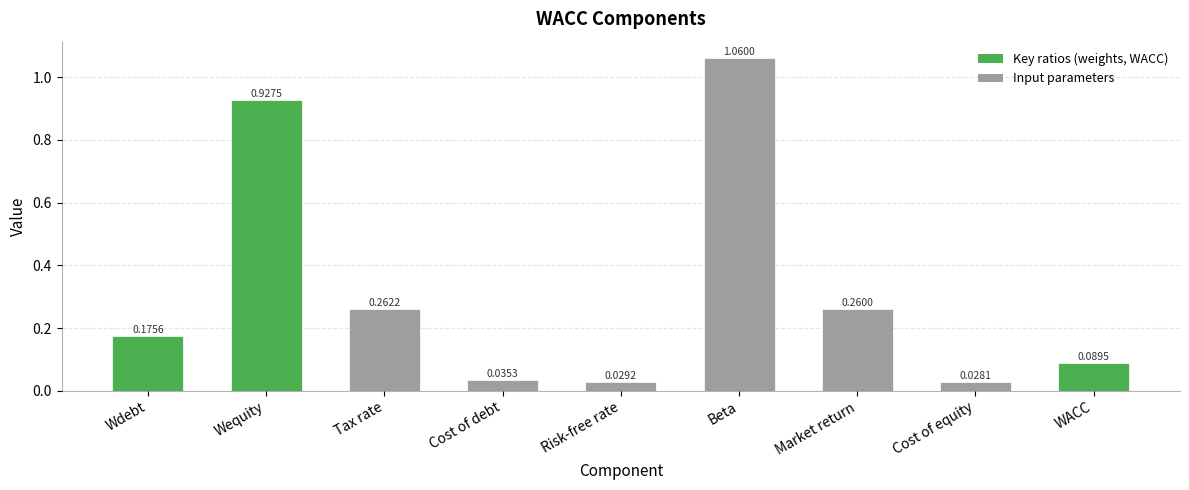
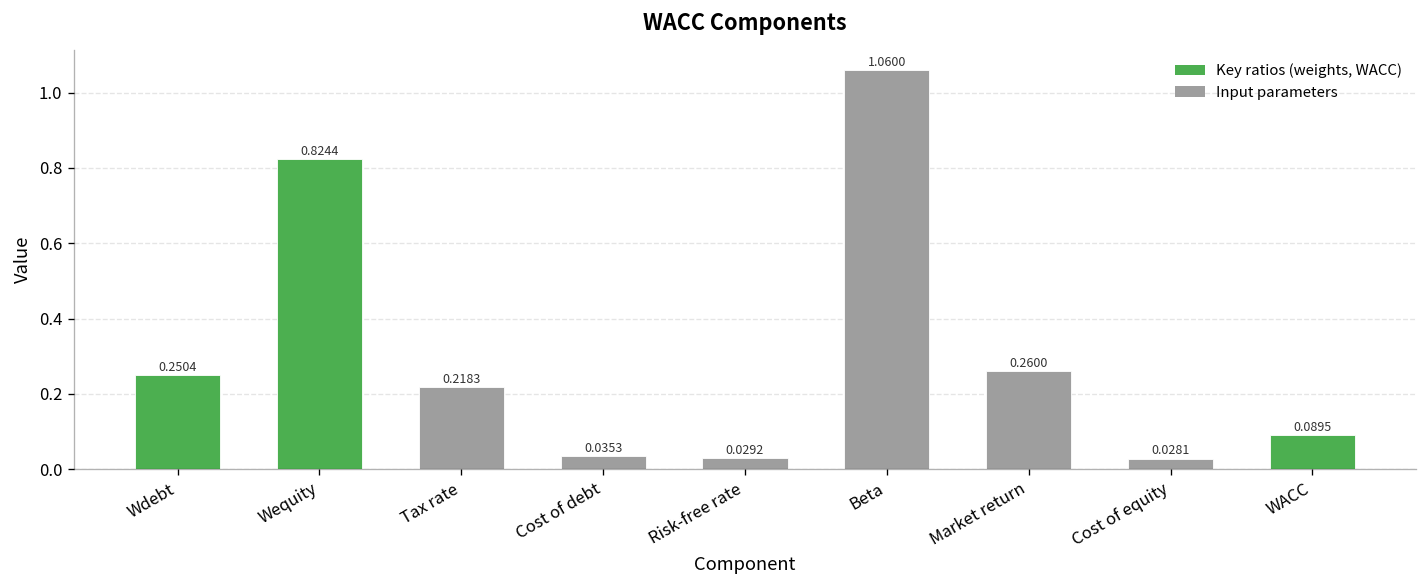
  {
-   "Wdebt": 0.1756,
-   "Wequity": 0.9275,
-   "Tax rate": 0.2622,
+   "Wdebt": 0.2504,
+   "Wequity": 0.8244,
+   "Tax rate": 0.2183,
    "Cost of debt": 0.0353,
    "Risk-free rate": 0.0292,
    "Beta": 1.0600,
    "Market return": 0.2600,
    "Cost of equity": 0.0281,
    "WACC": 0.0895
  }
